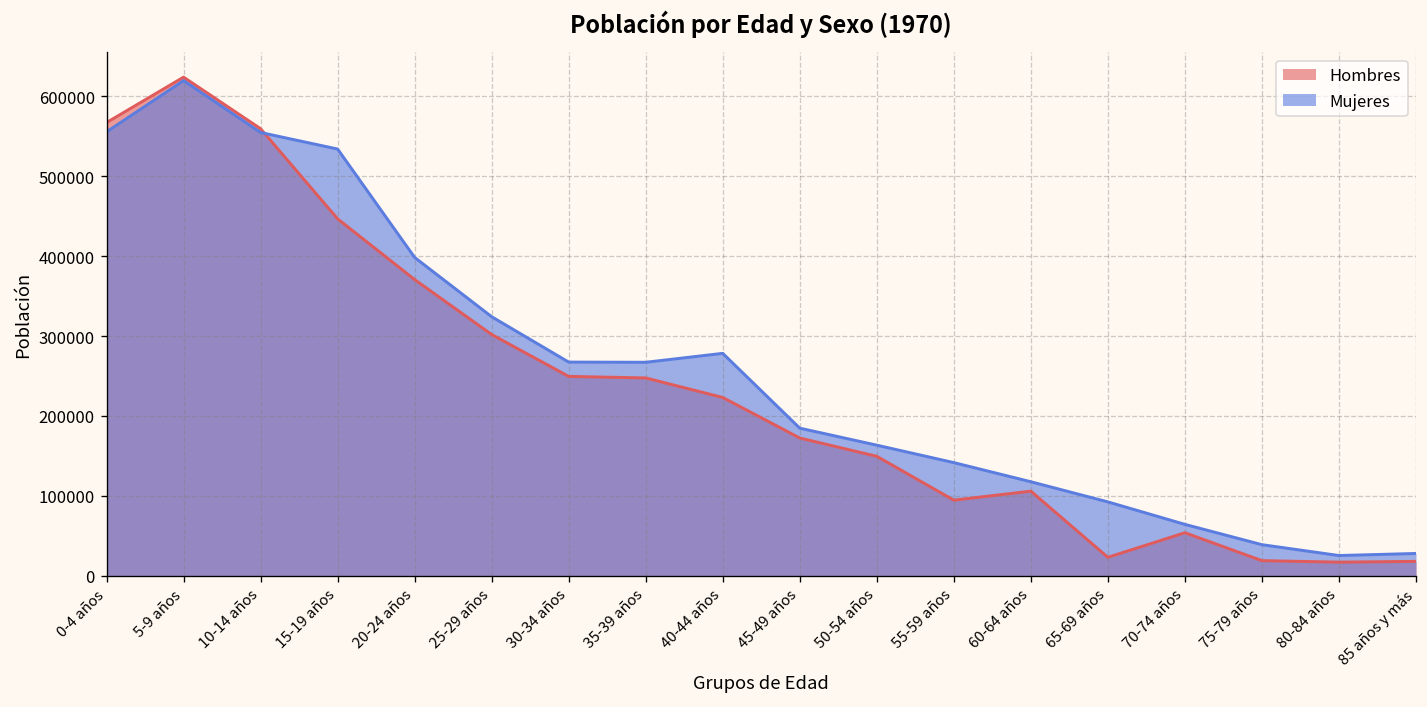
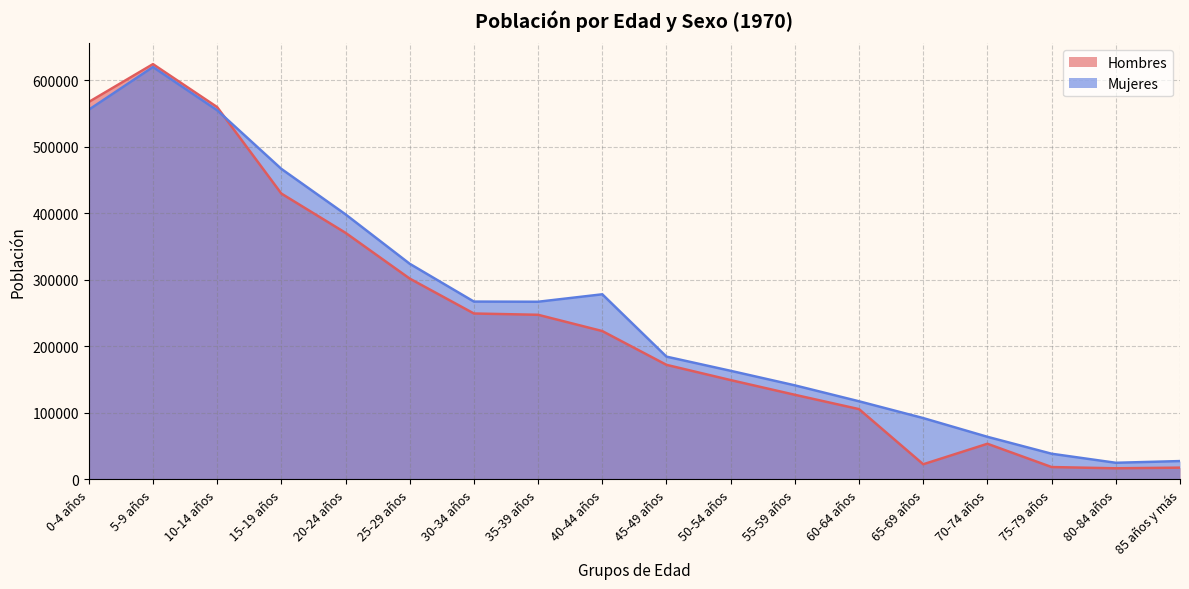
  {
    "Hombres": {
      "0-4 años": 570000,
      "5-9 años": 620000,
      "10-14 años": 560000,
-     "15-19 años": 450000,
+     "15-19 años": 430000,
      "20-24 años": 370000,
      "25-29 años": 300000,
      "30-34 años": 250000,
      "35-39 años": 250000,
      "40-44 años": 220000,
      "45-49 años": 170000,
      "50-54 años": 150000,
-     "55-59 años": 90000,
+     "55-59 años": 130000,
      "60-64 años": 110000,
      "65-69 años": 20000,
      "70-74 años": 50000,
      "75-79 años": 20000,
      "80-84 años": 20000,
      "85 años y más": 20000
    },
    "Mujeres": {
      "0-4 años": 560000,
      "5-9 años": 620000,
      "10-14 años": 550000,
-     "15-19 años": 530000,
+     "15-19 años": 470000,
      "20-24 años": 400000,
      "25-29 años": 320000,
      "30-34 años": 270000,
      "35-39 años": 270000,
      "40-44 años": 280000,
      "45-49 años": 180000,
      "50-54 años": 160000,
      "55-59 años": 140000,
      "60-64 años": 120000,
      "65-69 años": 90000,
      "70-74 años": 60000,
      "75-79 años": 40000,
      "80-84 años": 30000,
      "85 años y más": 30000
    }
  }
